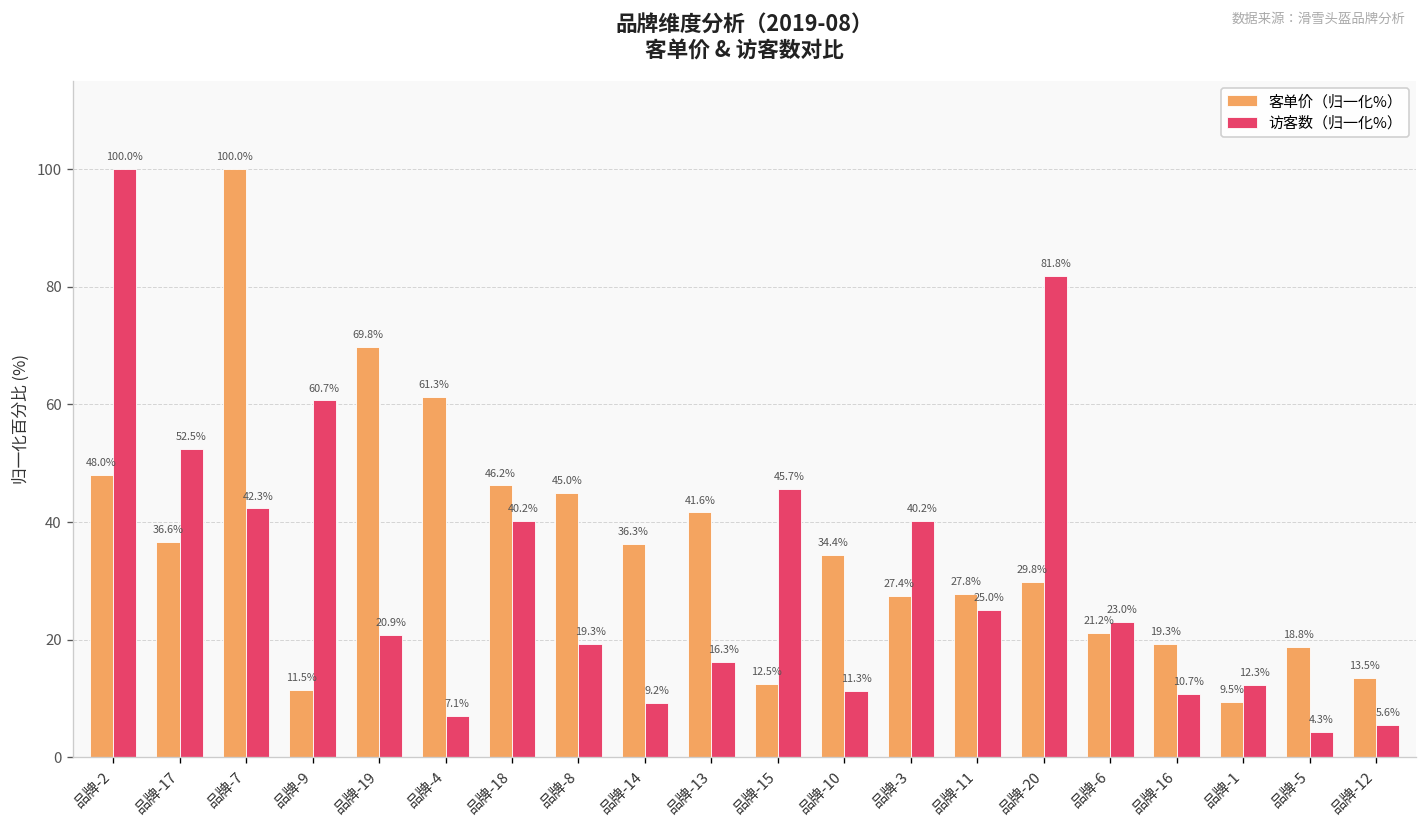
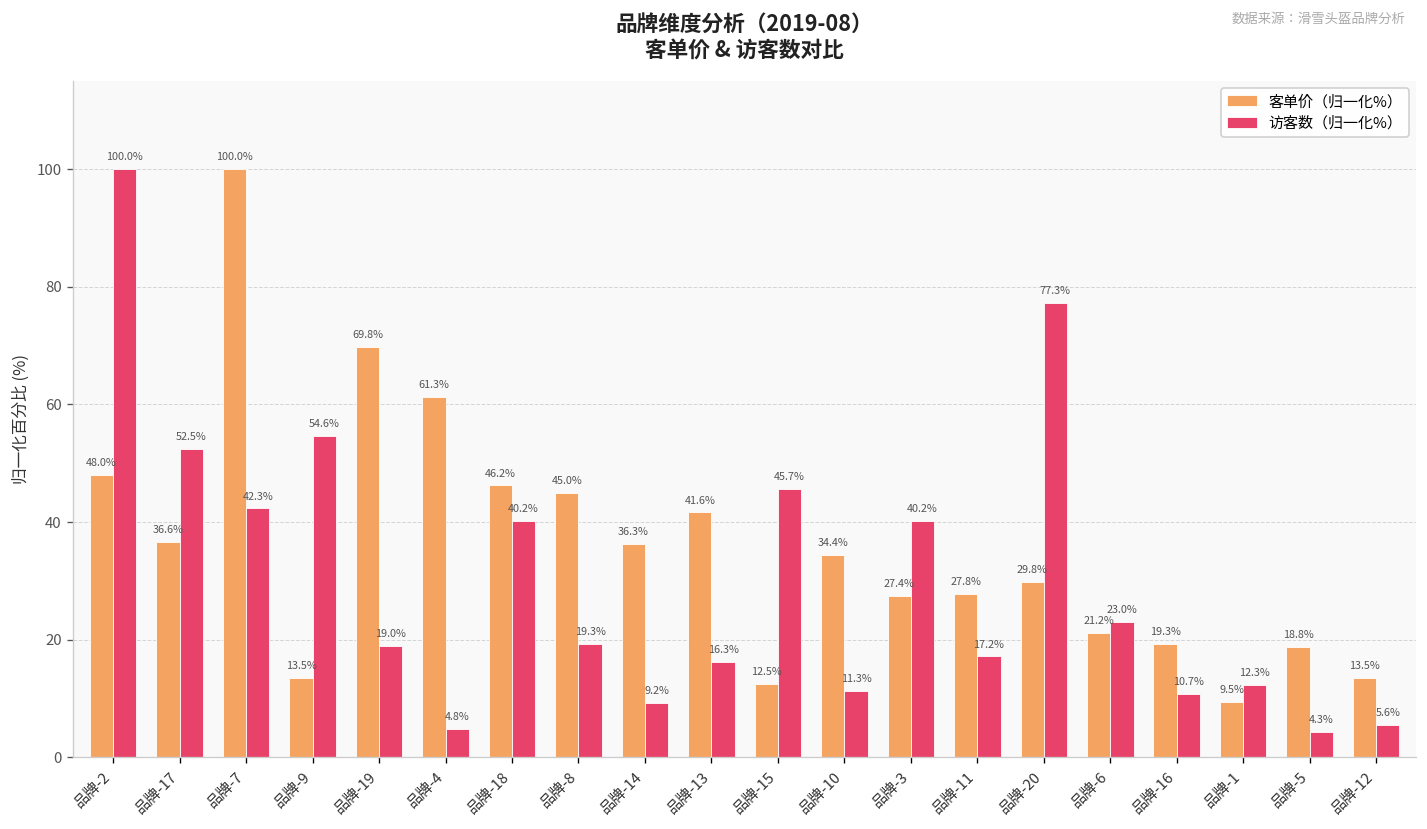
  {
    "客单价（归一化%）": {
      "品牌-2": "48.0%",
      "品牌-17": "36.6%",
      "品牌-7": "100.0%",
-     "品牌-9": "11.5%",
+     "品牌-9": "13.5%",
      "品牌-19": "69.8%",
      "品牌-4": "61.3%",
      "品牌-18": "46.2%",
      "品牌-8": "45.0%",
      "品牌-14": "36.3%",
      "品牌-13": "41.6%",
      "品牌-15": "12.5%",
      "品牌-10": "34.4%",
      "品牌-3": "27.4%",
      "品牌-11": "27.8%",
      "品牌-20": "29.8%",
      "品牌-6": "21.2%",
      "品牌-16": "19.3%",
      "品牌-1": "9.5%",
      "品牌-5": "18.8%",
      "品牌-12": "13.5%"
    },
    "访客数（归一化%）": {
      "品牌-2": "100.0%",
      "品牌-17": "52.5%",
      "品牌-7": "42.3%",
-     "品牌-9": "60.7%",
-     "品牌-19": "20.9%",
-     "品牌-4": "7.1%",
+     "品牌-9": "54.6%",
+     "品牌-19": "19.0%",
+     "品牌-4": "4.8%",
      "品牌-18": "40.2%",
      "品牌-8": "19.3%",
      "品牌-14": "9.2%",
      "品牌-13": "16.3%",
      "品牌-15": "45.7%",
      "品牌-10": "11.3%",
      "品牌-3": "40.2%",
-     "品牌-11": "25.0%",
-     "品牌-20": "81.8%",
+     "品牌-11": "17.2%",
+     "品牌-20": "77.3%",
      "品牌-6": "23.0%",
      "品牌-16": "10.7%",
      "品牌-1": "12.3%",
      "品牌-5": "4.3%",
      "品牌-12": "5.6%"
    }
  }
